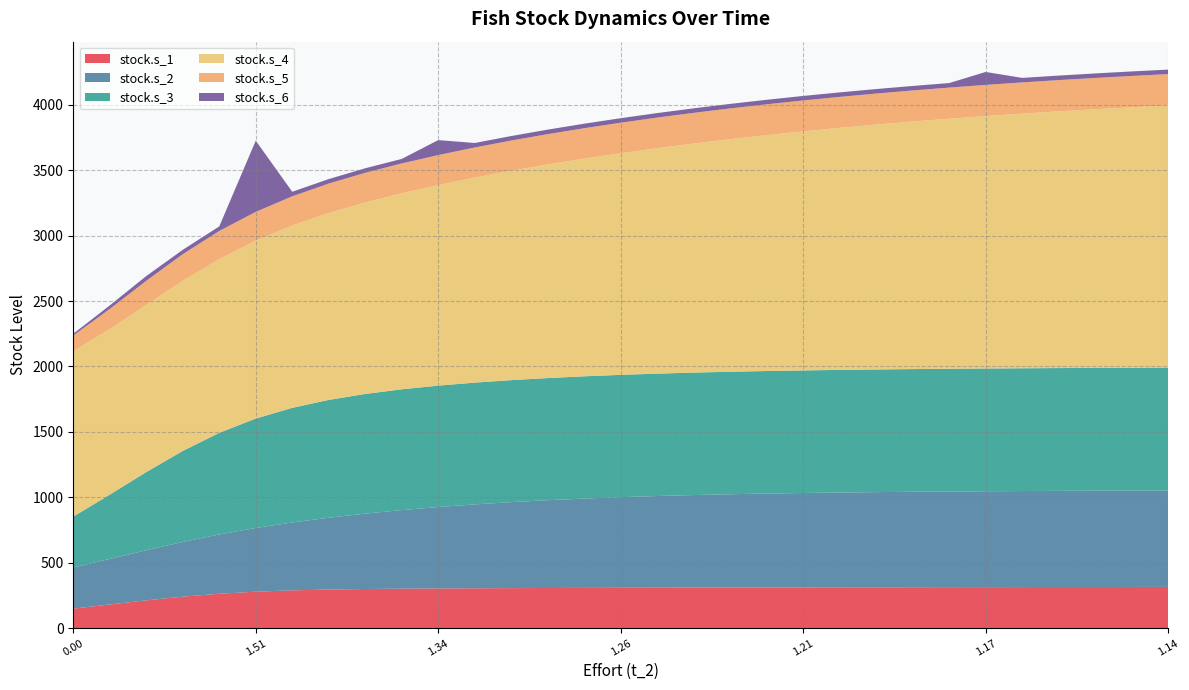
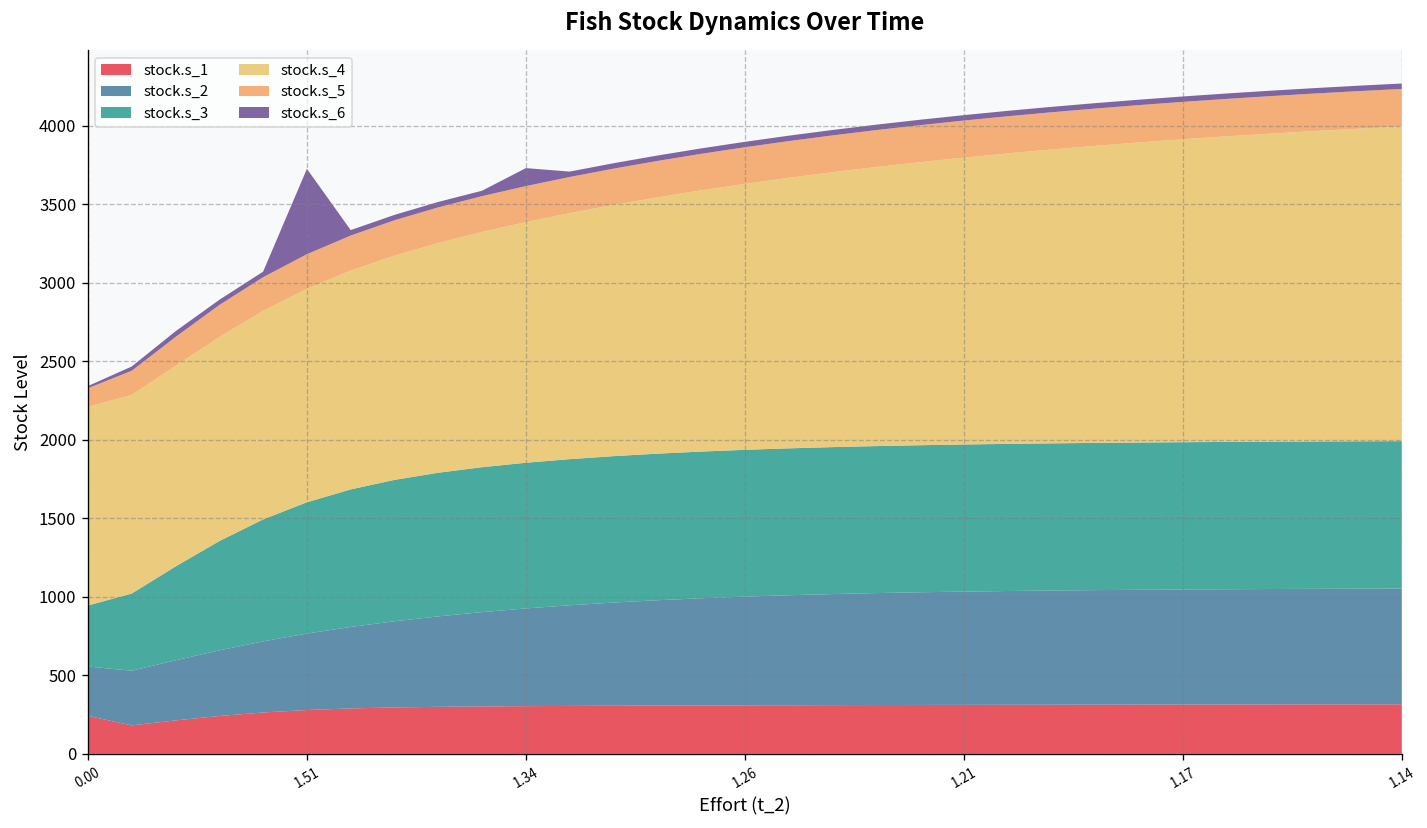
  {
    "stock.s_1": {
-     "0.00": 150,
+     "0.00": 240,
      "1.51": 280,
      "1.34": 300,
      "1.26": 310,
      "1.21": 310,
      "1.17": 310,
      "1.14": 320
    },
    "stock.s_6": {
      "1.51": 540,
      "1.34": 110,
      "1.26": 30,
      "1.21": 30,
-     "1.17": 100,
+     "1.17": 30,
      "1.14": 30
    }
  }
